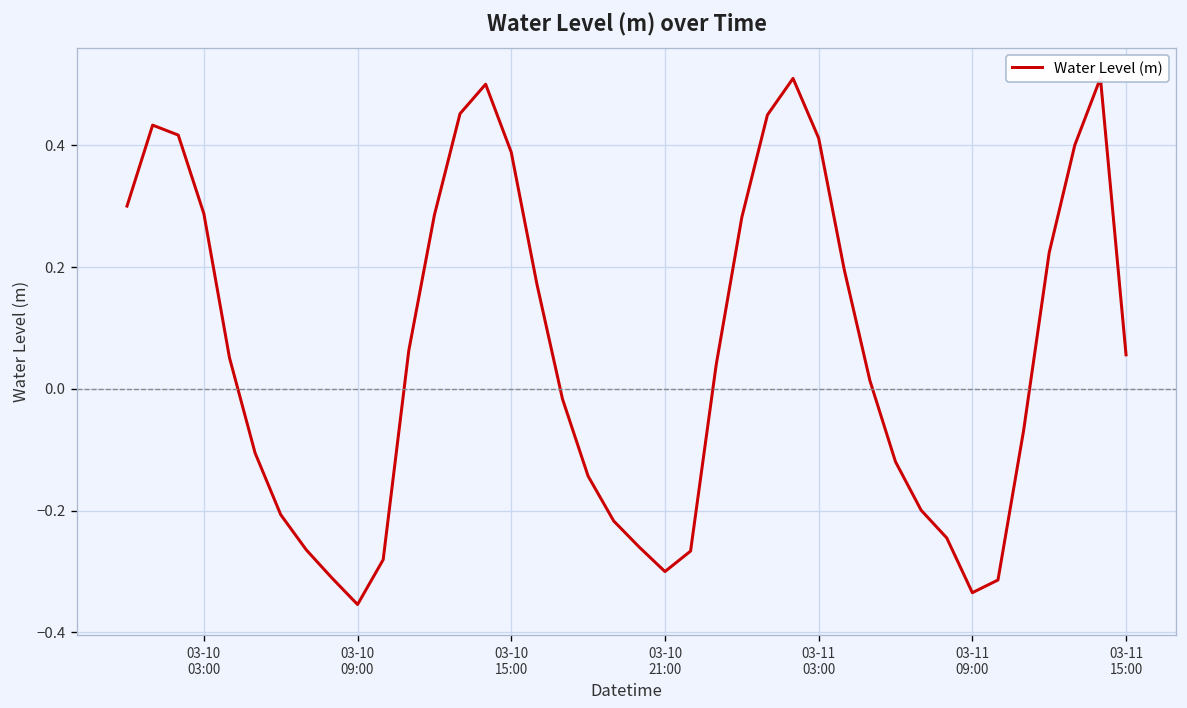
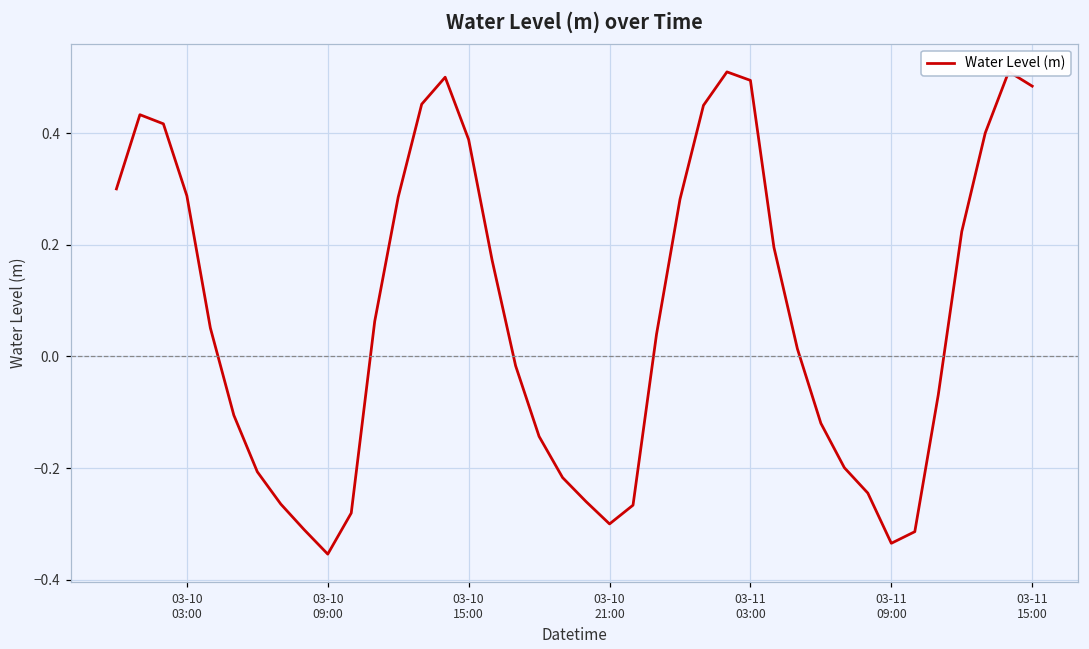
  {
    "03-10 03:00": 0.29,
    "03-10 09:00": -0.35,
    "03-10 15:00": 0.39,
    "03-10 21:00": -0.30,
-   "03-11 03:00": 0.41,
+   "03-11 03:00": 0.49,
    "03-11 09:00": -0.33,
-   "03-11 15:00": 0.06
+   "03-11 15:00": 0.48
  }
